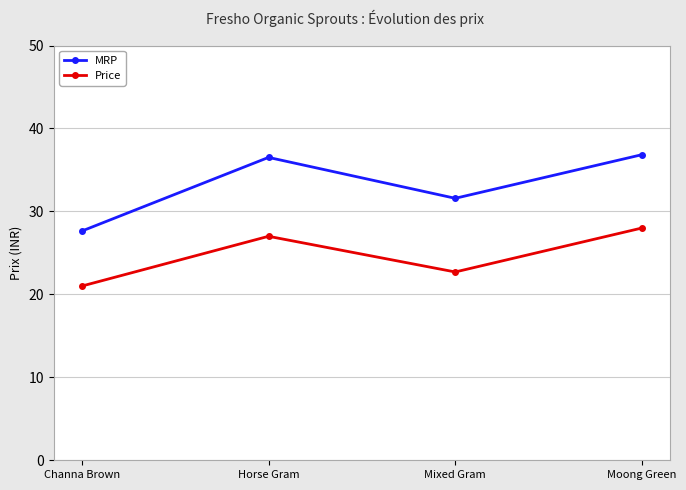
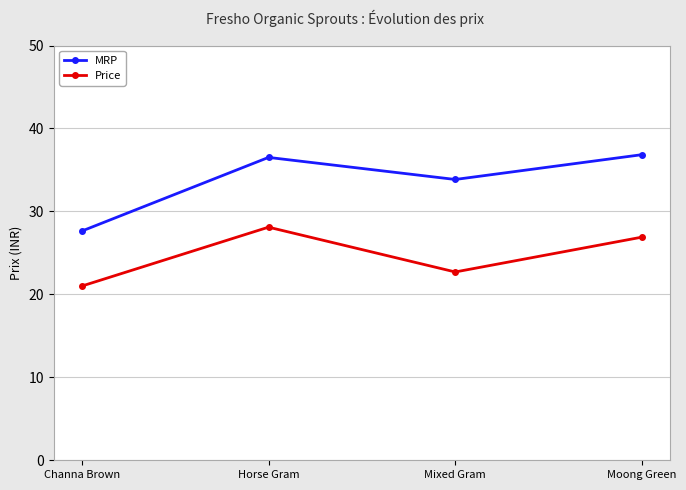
  {
    "MRP": {
      "Channa Brown": 28,
      "Horse Gram": 37,
-     "Mixed Gram": 32,
+     "Mixed Gram": 34,
      "Moong Green": 37
    },
    "Price": {
      "Channa Brown": 21,
-     "Horse Gram": 27,
+     "Horse Gram": 28,
      "Mixed Gram": 23,
-     "Moong Green": 28
+     "Moong Green": 27
    }
  }
